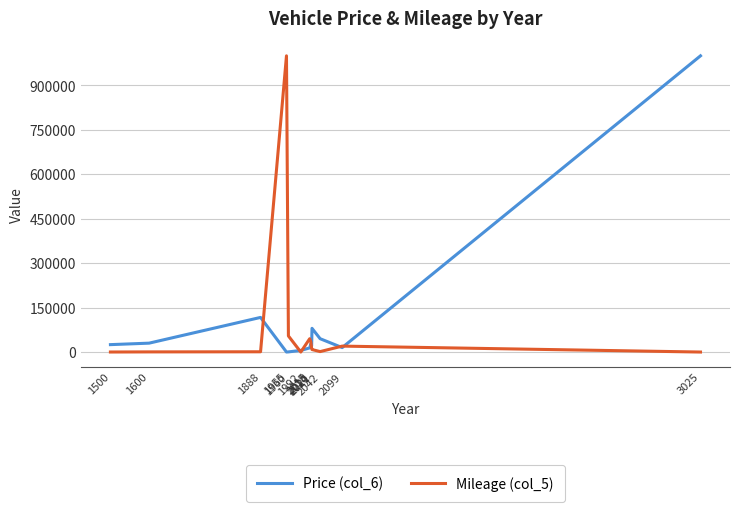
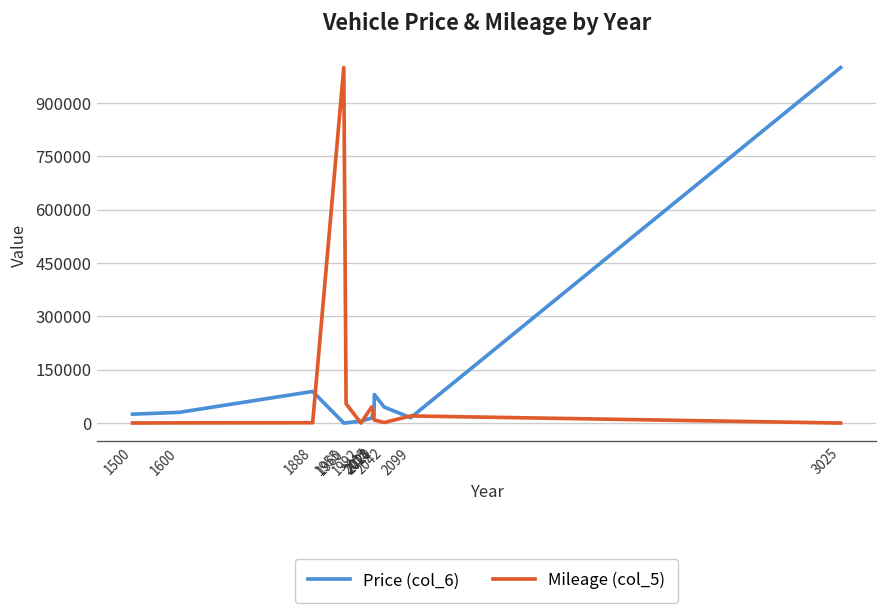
  {
    "Price (col_6)": {
      "1500": 30000,
      "1600": 30000,
-     "1888": 120000,
+     "1888": 90000,
      "1955": 0,
      "1960": 0,
      "2021": 80000,
      "2042": 50000,
      "3025": 1000000
    },
    "Mileage (col_5)": {
      "1500": 0,
      "1600": 0,
      "1888": 0,
      "1955": 1000000,
      "1960": 50000,
      "2015": 50000,
      "2021": 10000,
      "2042": 0,
      "3025": 0
    }
  }
